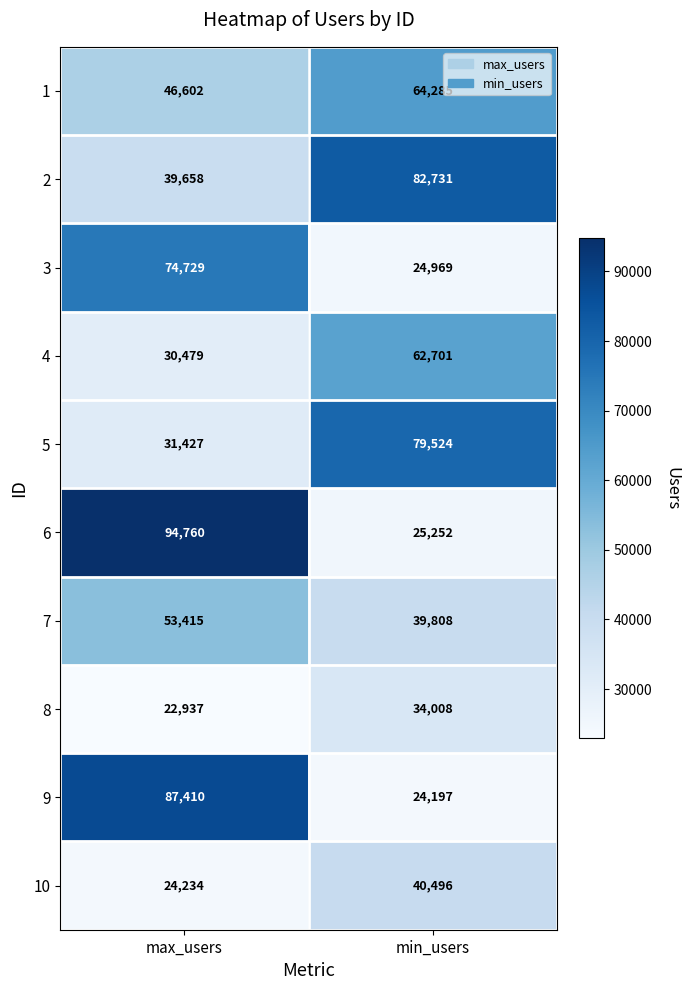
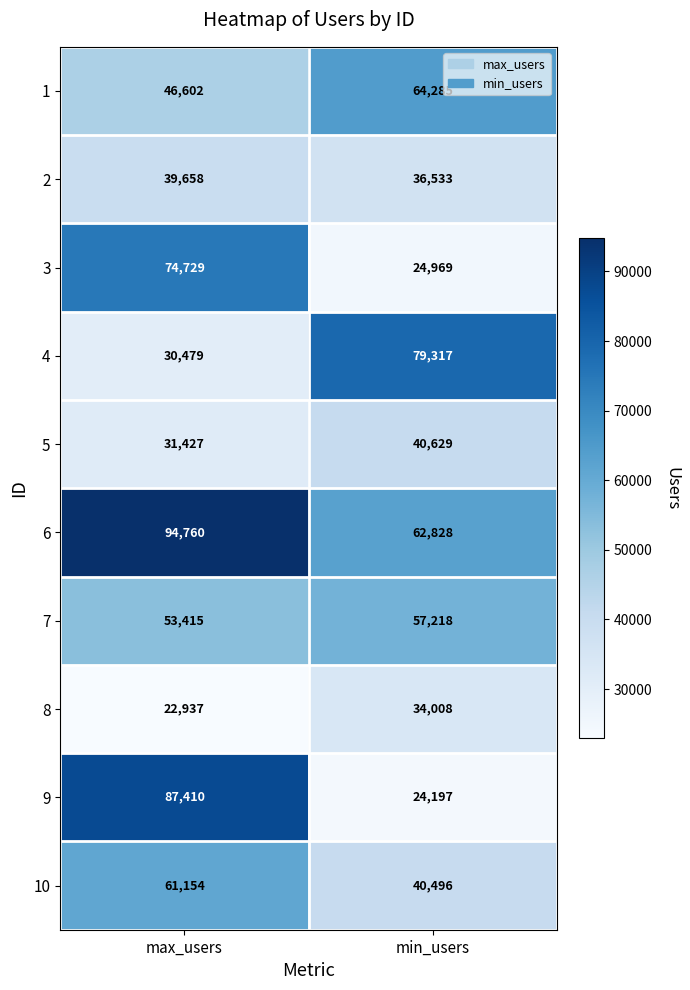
  {
    "1": {
      "max_users": "46,602"
    },
    "2": {
      "max_users": "39,658",
-     "min_users": "82,731"
+     "min_users": "36,533"
    },
    "3": {
      "max_users": "74,729",
      "min_users": "24,969"
    },
    "4": {
      "max_users": "30,479",
-     "min_users": "62,701"
+     "min_users": "79,317"
    },
    "5": {
      "max_users": "31,427",
-     "min_users": "79,524"
+     "min_users": "40,629"
    },
    "6": {
      "max_users": "94,760",
-     "min_users": "25,252"
+     "min_users": "62,828"
    },
    "7": {
      "max_users": "53,415",
-     "min_users": "39,808"
+     "min_users": "57,218"
    },
    "8": {
      "max_users": "22,937",
      "min_users": "34,008"
    },
    "9": {
      "max_users": "87,410",
      "min_users": "24,197"
    },
    "10": {
-     "max_users": "24,234",
+     "max_users": "61,154",
      "min_users": "40,496"
    }
  }
